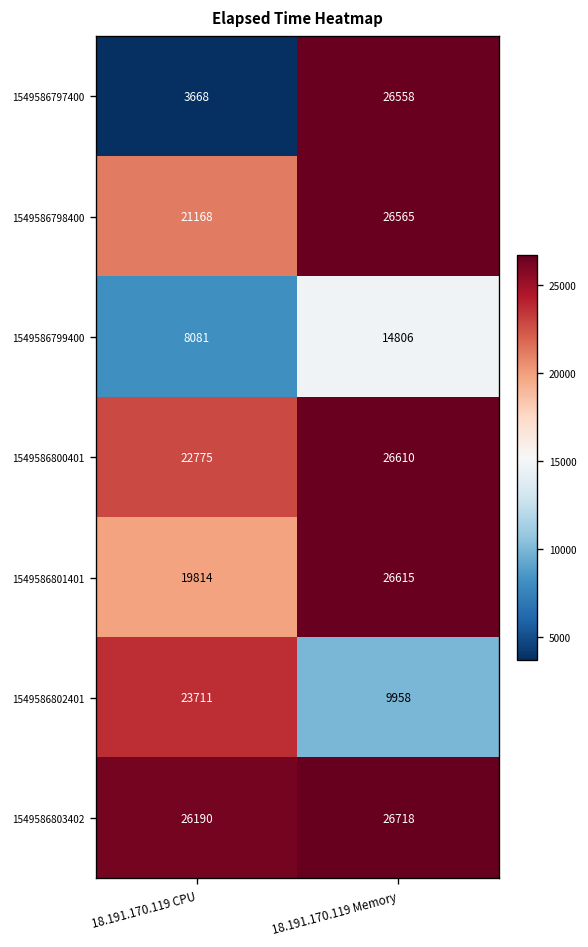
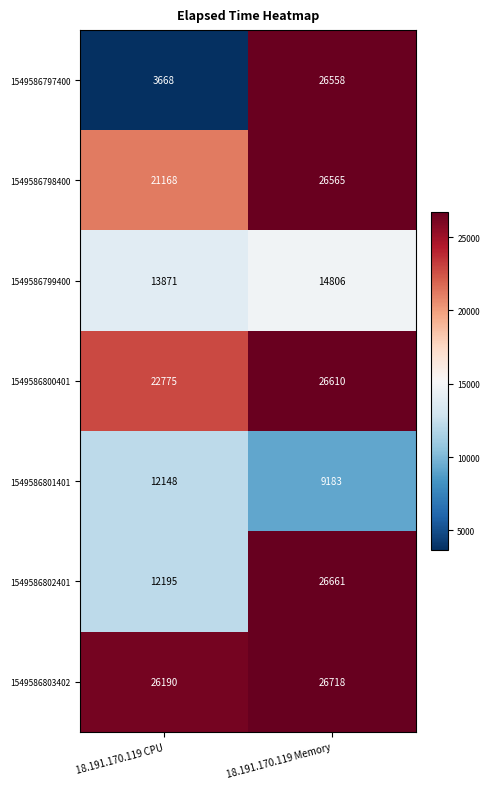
  {
    "1549586797400": {
      "18.191.170.119 CPU": 3668,
      "18.191.170.119 Memory": 26558
    },
    "1549586798400": {
      "18.191.170.119 CPU": 21168,
      "18.191.170.119 Memory": 26565
    },
    "1549586799400": {
-     "18.191.170.119 CPU": 8081,
+     "18.191.170.119 CPU": 13871,
      "18.191.170.119 Memory": 14806
    },
    "1549586800401": {
      "18.191.170.119 CPU": 22775,
      "18.191.170.119 Memory": 26610
    },
    "1549586801401": {
-     "18.191.170.119 CPU": 19814,
-     "18.191.170.119 Memory": 26615
+     "18.191.170.119 CPU": 12148,
+     "18.191.170.119 Memory": 9183
    },
    "1549586802401": {
-     "18.191.170.119 CPU": 23711,
-     "18.191.170.119 Memory": 9958
+     "18.191.170.119 CPU": 12195,
+     "18.191.170.119 Memory": 26661
    },
    "1549586803402": {
      "18.191.170.119 CPU": 26190,
      "18.191.170.119 Memory": 26718
    }
  }
